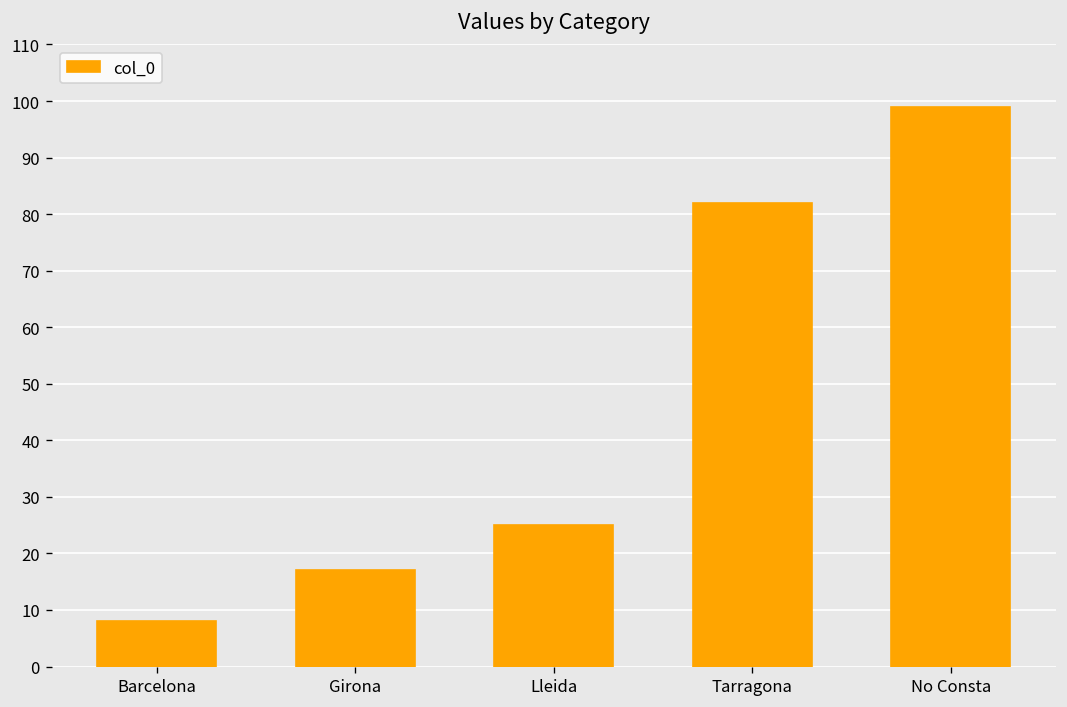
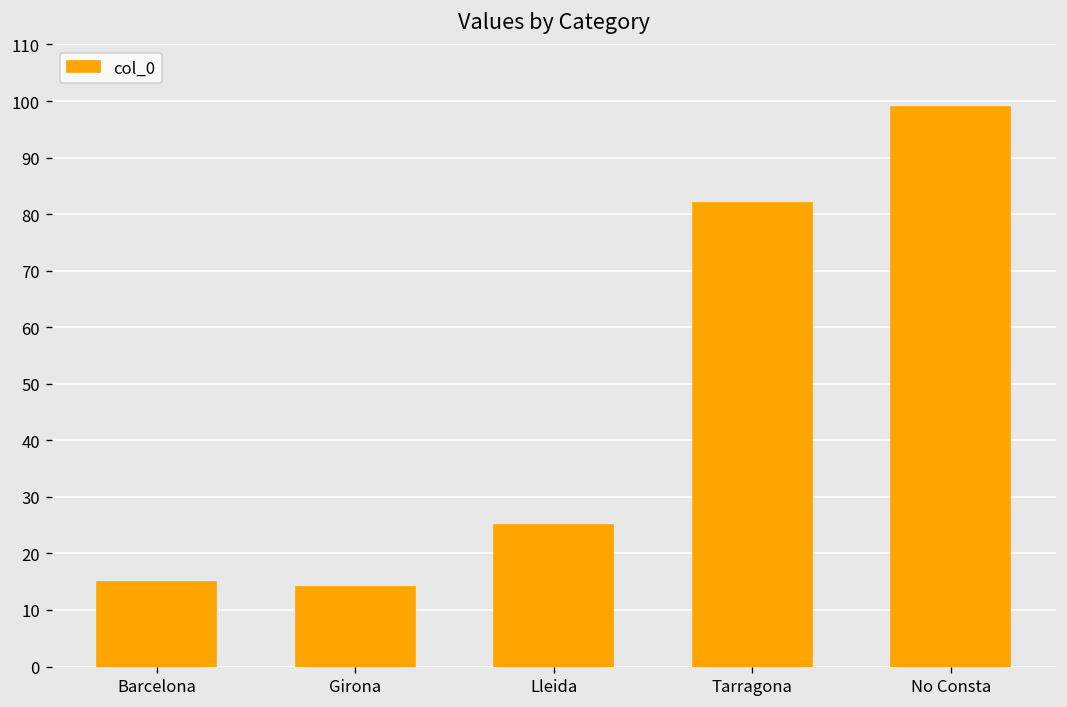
  {
-   "Barcelona": 8,
-   "Girona": 17,
+   "Barcelona": 15,
+   "Girona": 14,
    "Lleida": 25,
    "Tarragona": 82,
    "No Consta": 99
  }
